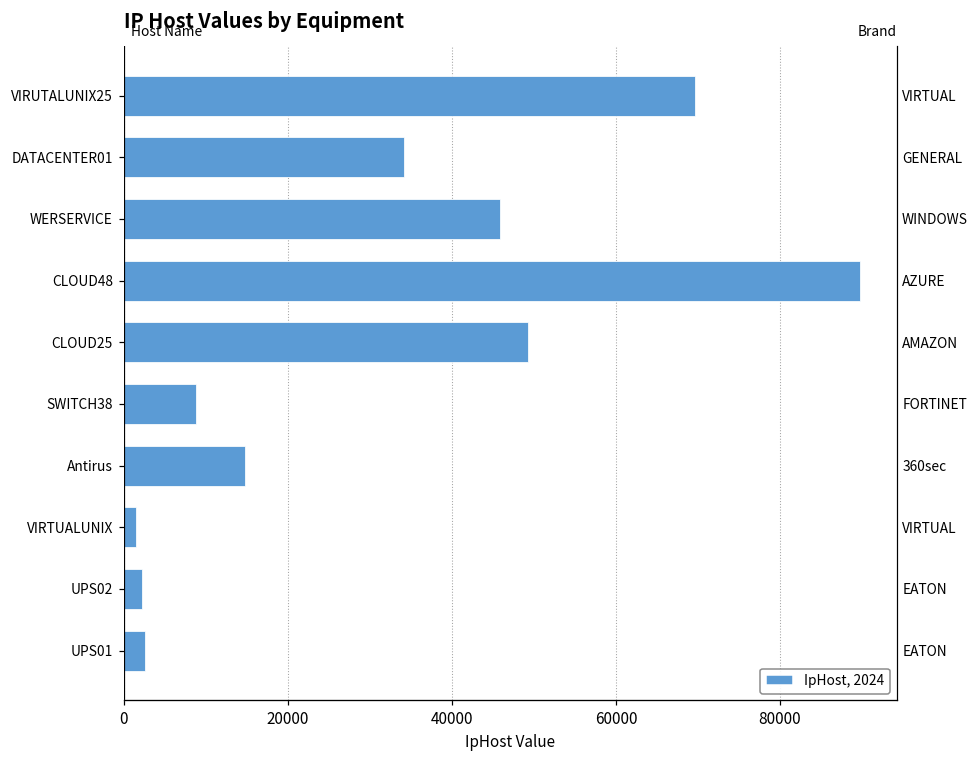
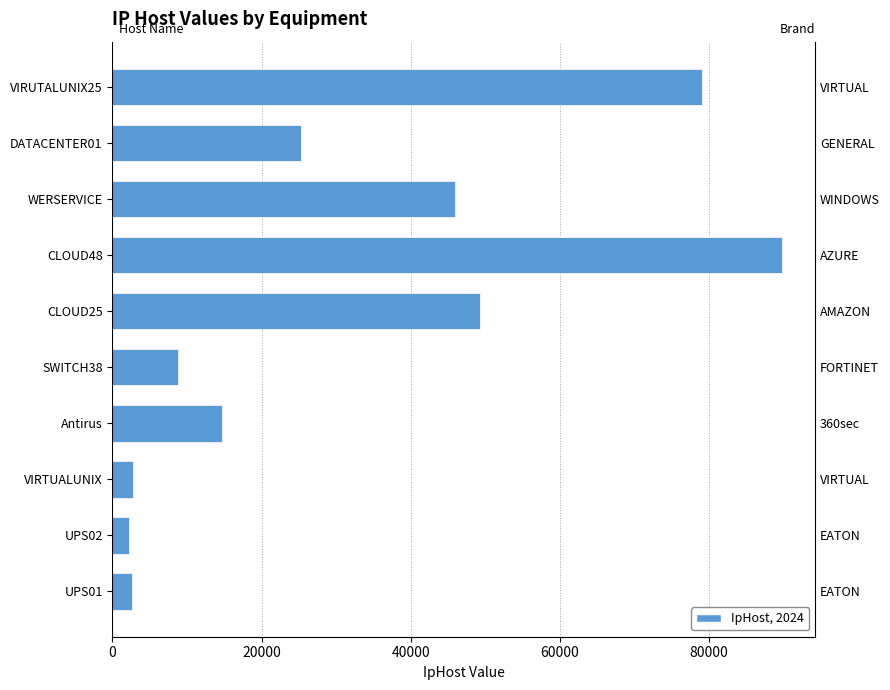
  {
-   "VIRUTALUNIX25": 70000,
-   "DATACENTER01": 34000,
+   "VIRUTALUNIX25": 79000,
+   "DATACENTER01": 25000,
    "WERSERVICE": 46000,
    "CLOUD48": 90000,
    "CLOUD25": 49000,
    "SWITCH38": 9000,
    "Antirus": 15000,
-   "VIRTUALUNIX": 1000,
+   "VIRTUALUNIX": 3000,
    "UPS02": 2000,
    "UPS01": 3000
  }
